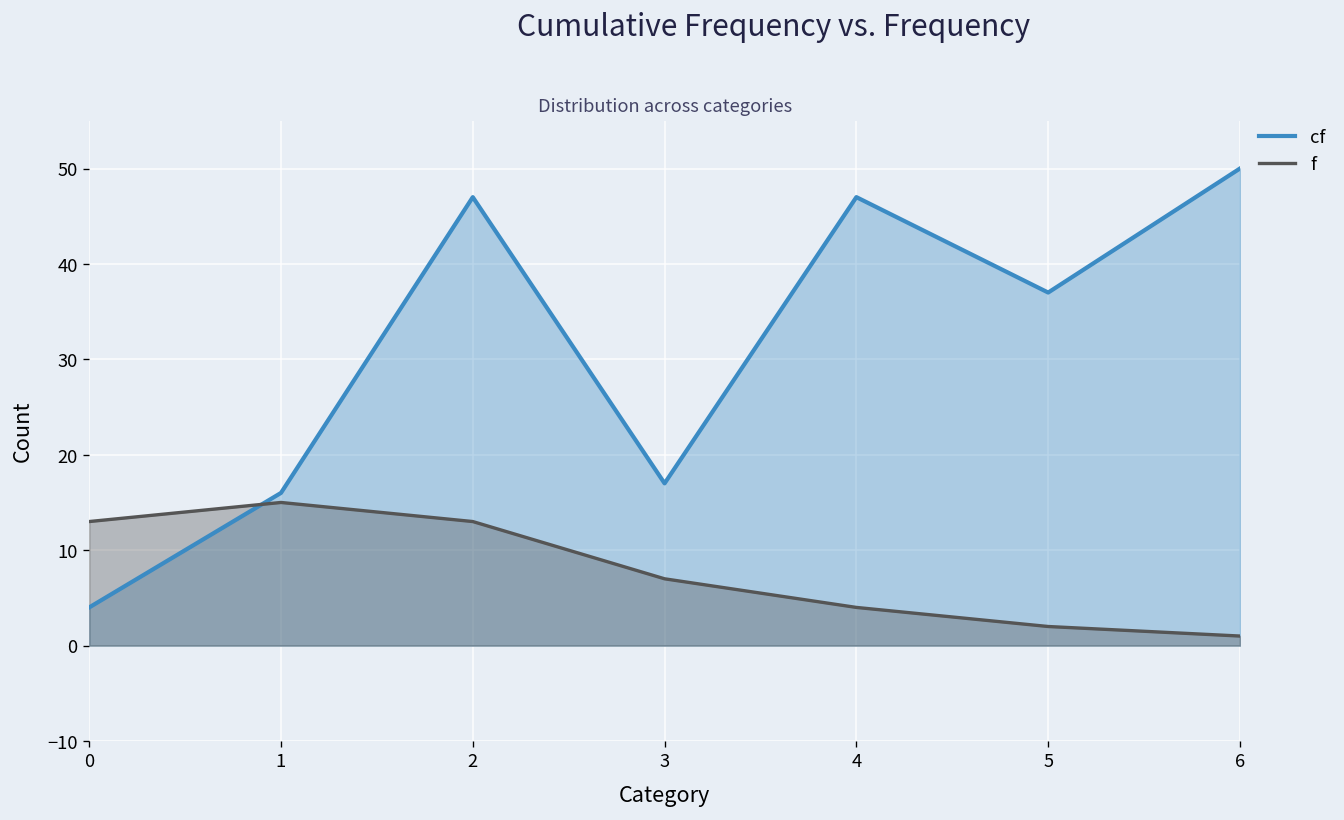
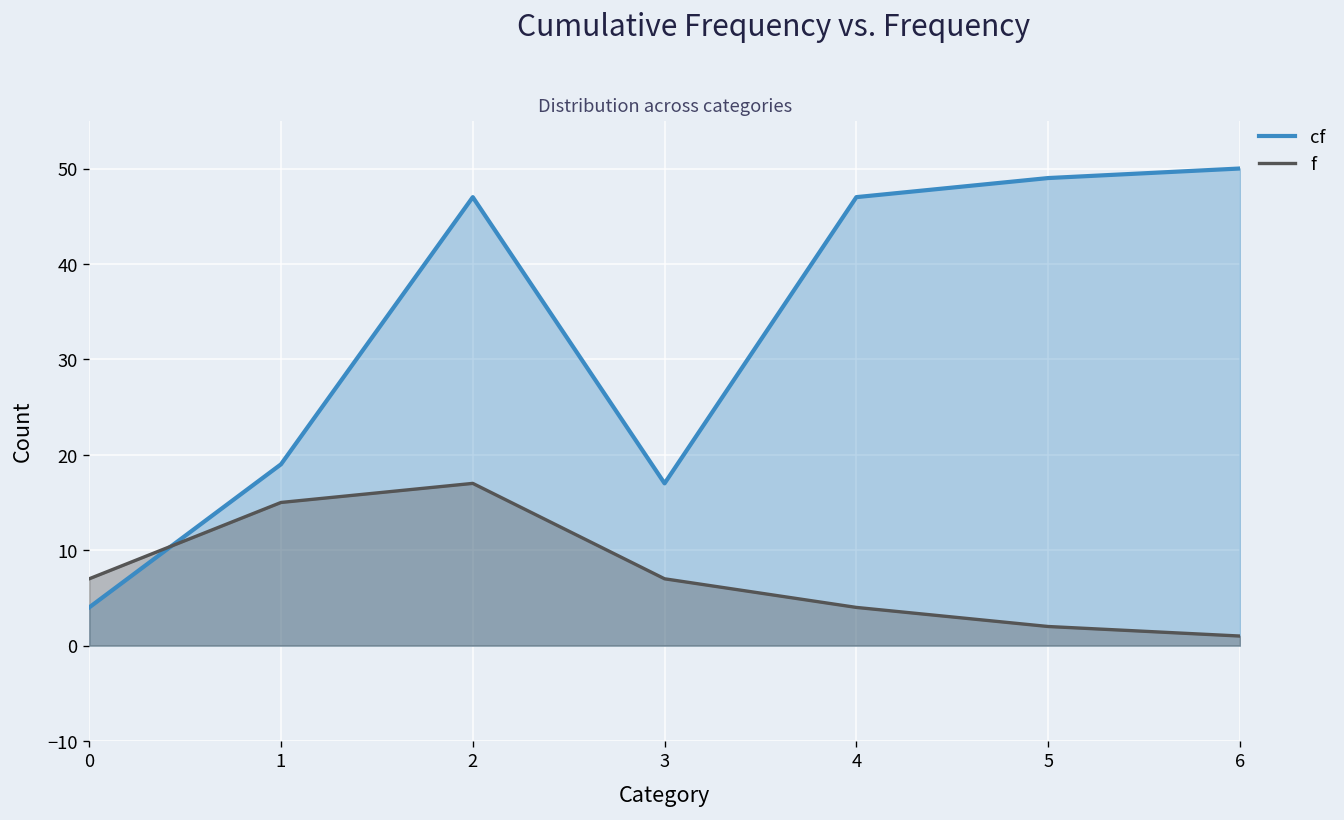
  {
    "cf": {
      "0": 4,
-     "1": 16,
+     "1": 19,
      "2": 47,
      "3": 17,
      "4": 47,
-     "5": 37,
+     "5": 49,
      "6": 50
    },
    "f": {
-     "0": 13,
+     "0": 7,
      "1": 15,
-     "2": 13,
+     "2": 17,
      "3": 7,
      "4": 4,
      "5": 2,
      "6": 1
    }
  }
